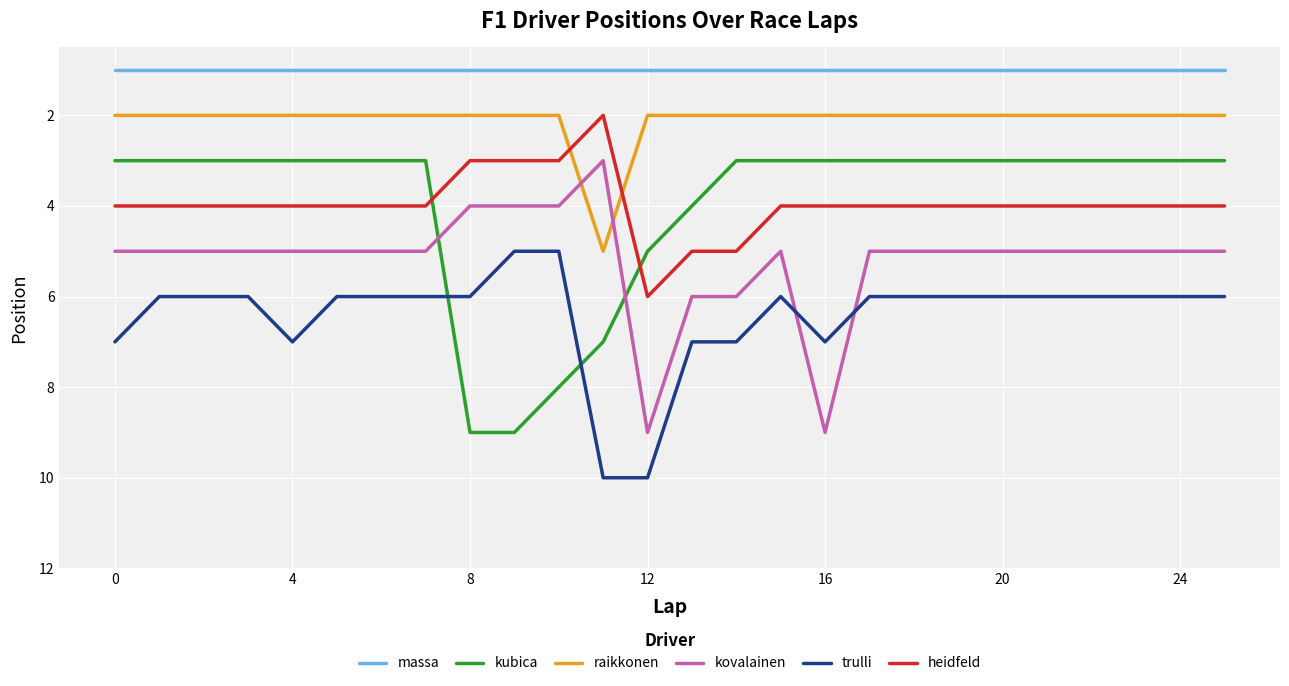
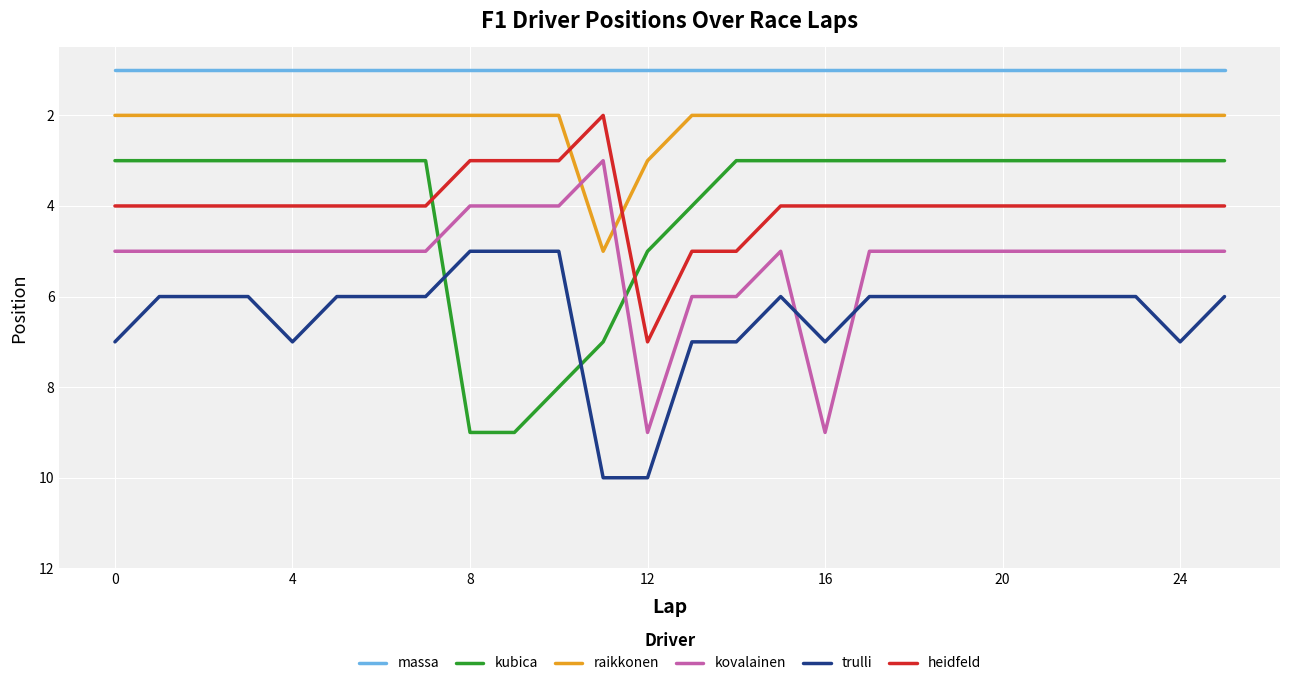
  {
    "massa": {
      "0": 1,
      "4": 1,
      "8": 1,
      "12": 1,
      "16": 1,
      "20": 1,
      "24": 1
    },
    "kubica": {
      "0": 3,
      "4": 3,
      "8": 9,
      "12": 5,
      "16": 3,
      "20": 3,
      "24": 3
    },
    "raikkonen": {
      "0": 2,
      "4": 2,
      "8": 2,
-     "12": 2,
+     "12": 3,
      "16": 2,
      "20": 2,
      "24": 2
    },
    "kovalainen": {
      "0": 5,
      "4": 5,
      "8": 4,
      "12": 9,
      "16": 9,
      "20": 5,
      "24": 5
    },
    "trulli": {
      "0": 7,
      "4": 7,
-     "8": 6,
+     "8": 5,
      "12": 10,
      "16": 7,
      "20": 6,
-     "24": 6
+     "24": 7
    },
    "heidfeld": {
      "0": 4,
      "4": 4,
      "8": 3,
-     "12": 6,
+     "12": 7,
      "16": 4,
      "20": 4,
      "24": 4
    }
  }
